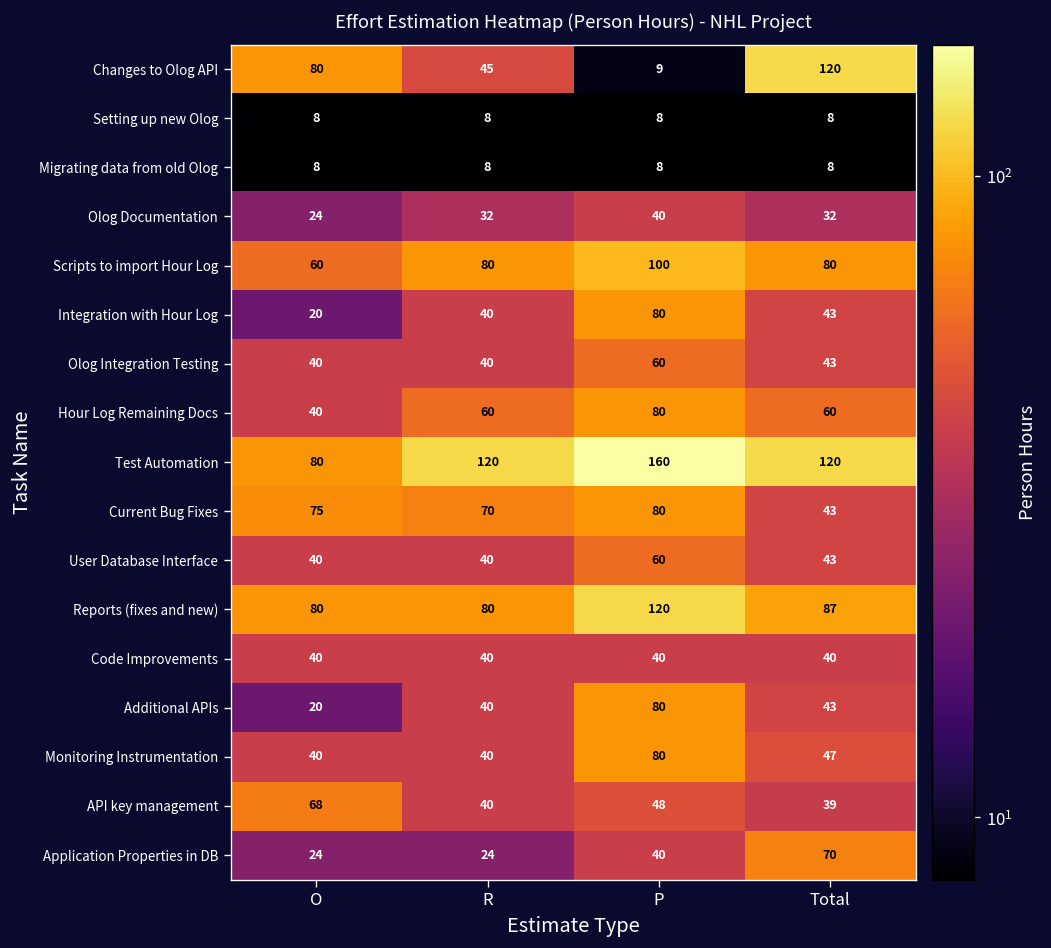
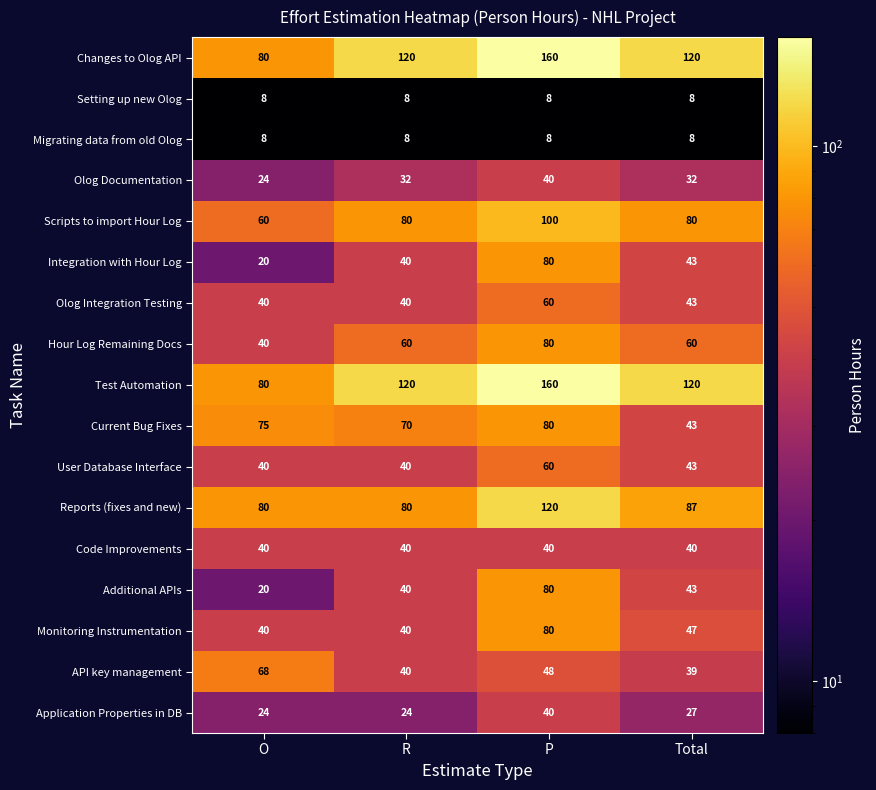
  {
    "Changes to Olog API": {
      "O": 80,
-     "R": 45,
-     "P": 9,
+     "R": 120,
+     "P": 160,
      "Total": 120
    },
    "Setting up new Olog": {
      "O": 8,
      "R": 8,
      "P": 8,
      "Total": 8
    },
    "Migrating data from old Olog": {
      "O": 8,
      "R": 8,
      "P": 8,
      "Total": 8
    },
    "Olog Documentation": {
      "O": 24,
      "R": 32,
      "P": 40,
      "Total": 32
    },
    "Scripts to import Hour Log": {
      "O": 60,
      "R": 80,
      "P": 100,
      "Total": 80
    },
    "Integration with Hour Log": {
      "O": 20,
      "R": 40,
      "P": 80,
      "Total": 43
    },
    "Olog Integration Testing": {
      "O": 40,
      "R": 40,
      "P": 60,
      "Total": 43
    },
    "Hour Log Remaining Docs": {
      "O": 40,
      "R": 60,
      "P": 80,
      "Total": 60
    },
    "Test Automation": {
      "O": 80,
      "R": 120,
      "P": 160,
      "Total": 120
    },
    "Current Bug Fixes": {
      "O": 75,
      "R": 70,
      "P": 80,
      "Total": 43
    },
    "User Database Interface": {
      "O": 40,
      "R": 40,
      "P": 60,
      "Total": 43
    },
    "Reports (fixes and new)": {
      "O": 80,
      "R": 80,
      "P": 120,
      "Total": 87
    },
    "Code Improvements": {
      "O": 40,
      "R": 40,
      "P": 40,
      "Total": 40
    },
    "Additional APIs": {
      "O": 20,
      "R": 40,
      "P": 80,
      "Total": 43
    },
    "Monitoring Instrumentation": {
      "O": 40,
      "R": 40,
      "P": 80,
      "Total": 47
    },
    "API key management": {
      "O": 68,
      "R": 40,
      "P": 48,
      "Total": 39
    },
    "Application Properties in DB": {
      "O": 24,
      "R": 24,
      "P": 40,
-     "Total": 70
+     "Total": 27
    }
  }
